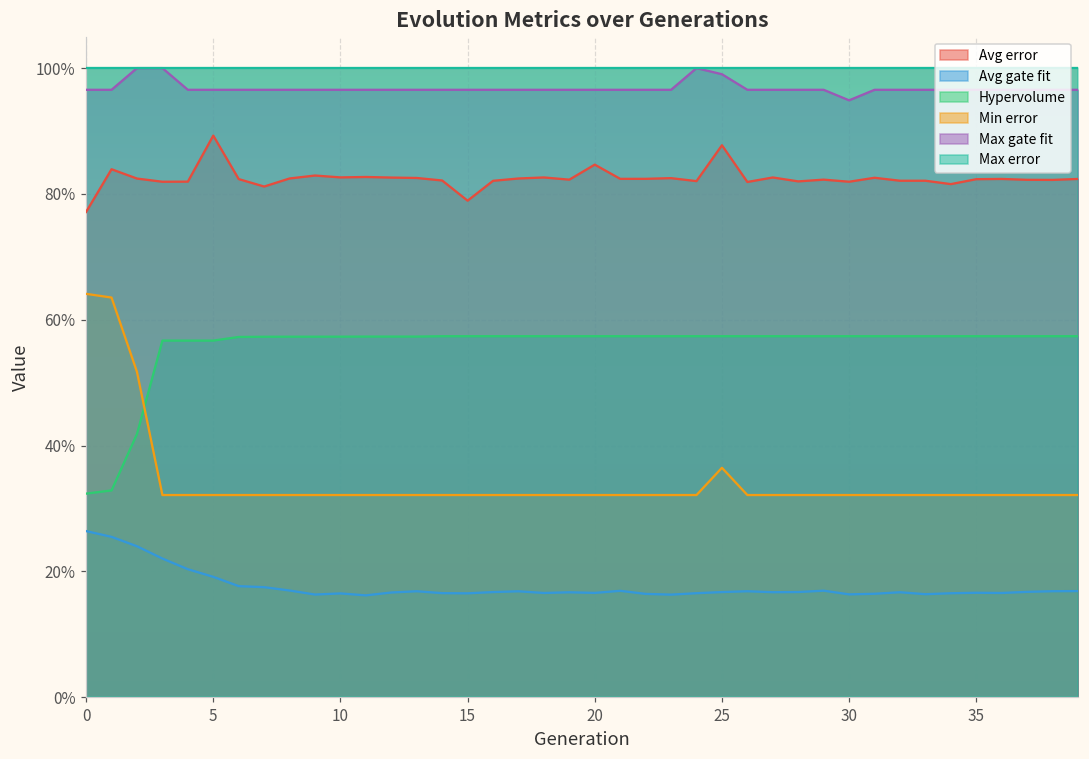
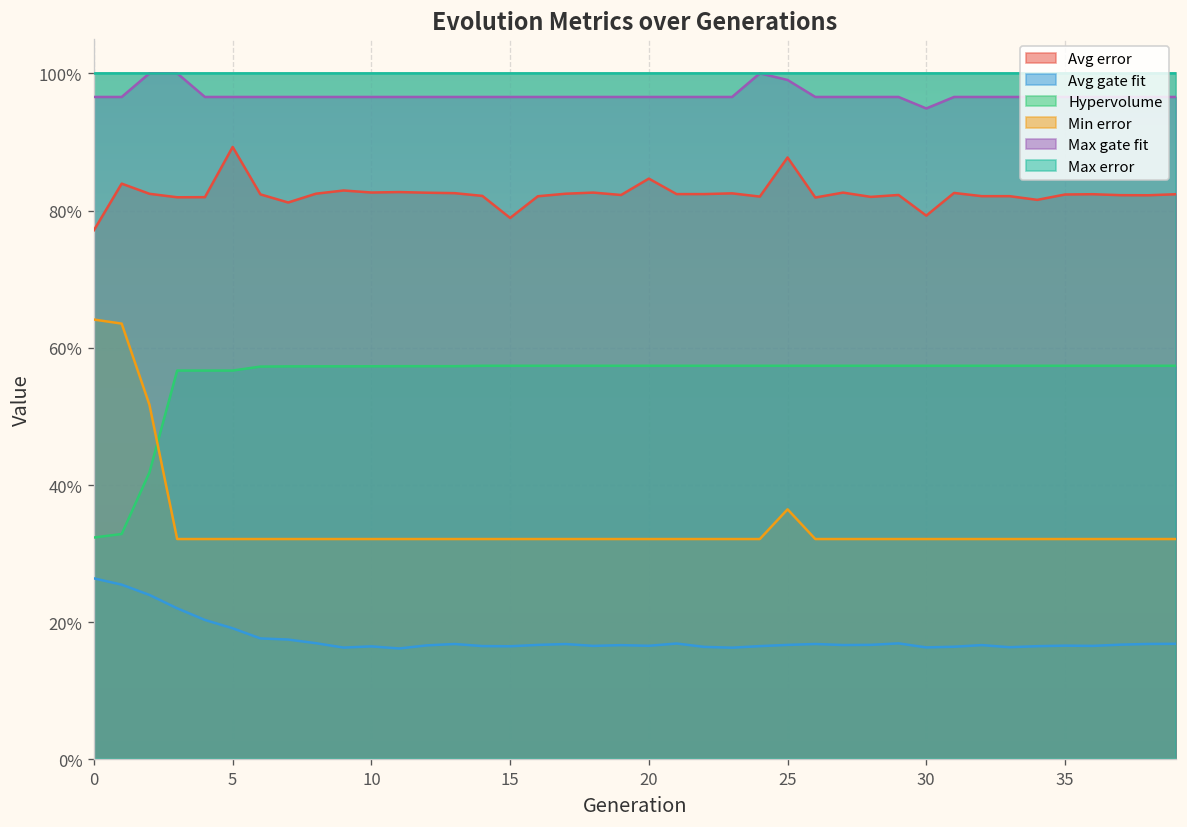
  {
    "Avg error": {
      "0": "77%",
      "5": "89%",
      "10": "83%",
      "15": "79%",
      "20": "85%",
      "25": "88%",
-     "30": "82%",
+     "30": "79%",
      "35": "82%"
    },
    "Min error": {
      "0": "64%",
      "5": "32%",
      "10": "32%",
      "15": "32%",
      "20": "32%",
      "25": "36%",
      "30": "32%",
      "35": "32%"
    },
    "Max gate fit": {
      "0": "97%",
      "5": "97%",
      "10": "97%",
      "15": "97%",
      "20": "97%",
      "25": "99%",
      "30": "95%"
    }
  }
